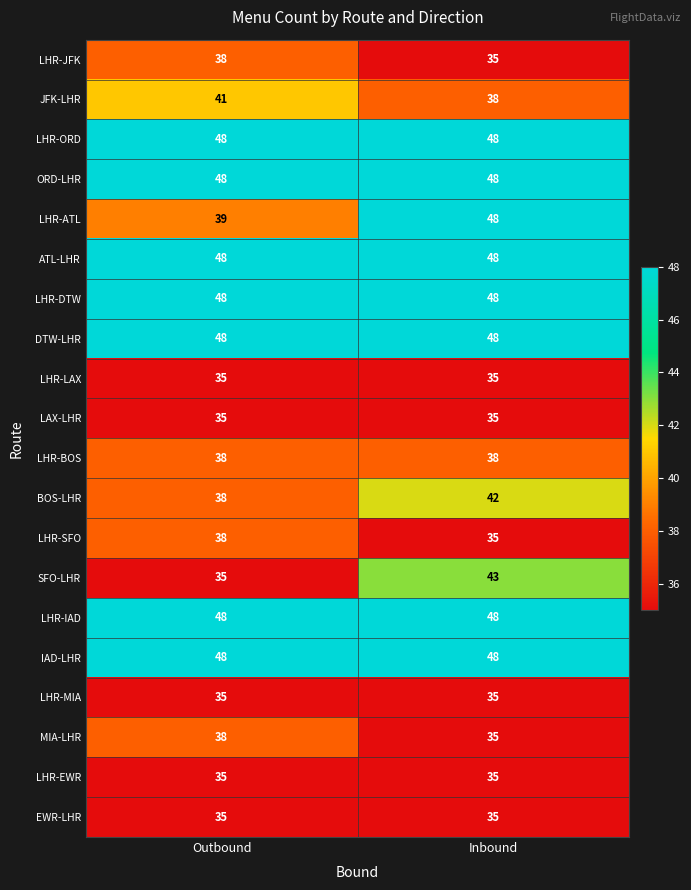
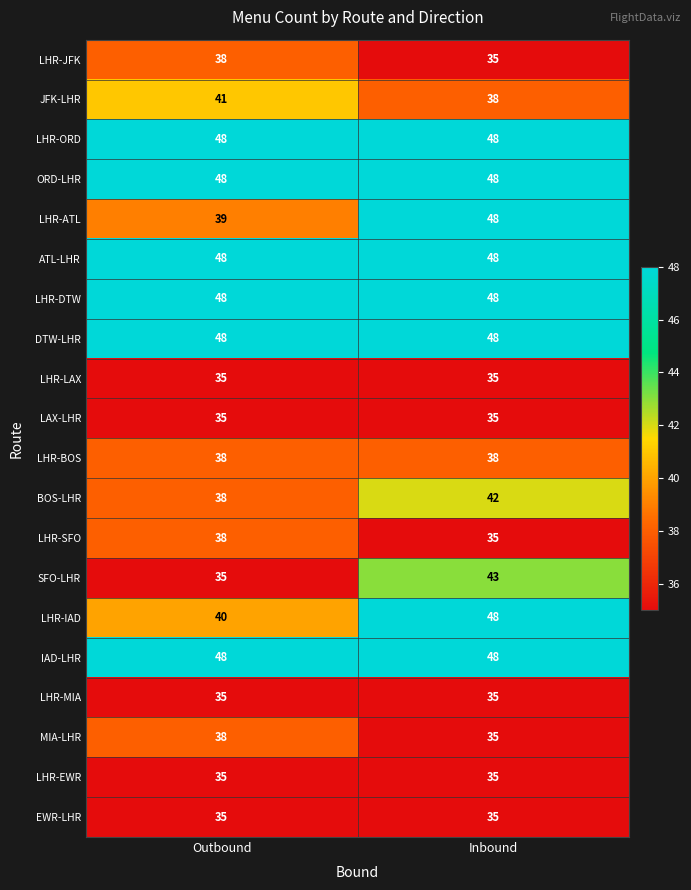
  {
    "LHR-JFK": {
      "Outbound": 38,
      "Inbound": 35
    },
    "JFK-LHR": {
      "Outbound": 41,
      "Inbound": 38
    },
    "LHR-ORD": {
      "Outbound": 48,
      "Inbound": 48
    },
    "ORD-LHR": {
      "Outbound": 48,
      "Inbound": 48
    },
    "LHR-ATL": {
      "Outbound": 39,
      "Inbound": 48
    },
    "ATL-LHR": {
      "Outbound": 48,
      "Inbound": 48
    },
    "LHR-DTW": {
      "Outbound": 48,
      "Inbound": 48
    },
    "DTW-LHR": {
      "Outbound": 48,
      "Inbound": 48
    },
    "LHR-LAX": {
      "Outbound": 35,
      "Inbound": 35
    },
    "LAX-LHR": {
      "Outbound": 35,
      "Inbound": 35
    },
    "LHR-BOS": {
      "Outbound": 38,
      "Inbound": 38
    },
    "BOS-LHR": {
      "Outbound": 38,
      "Inbound": 42
    },
    "LHR-SFO": {
      "Outbound": 38,
      "Inbound": 35
    },
    "SFO-LHR": {
      "Outbound": 35,
      "Inbound": 43
    },
    "LHR-IAD": {
-     "Outbound": 48,
+     "Outbound": 40,
      "Inbound": 48
    },
    "IAD-LHR": {
      "Outbound": 48,
      "Inbound": 48
    },
    "LHR-MIA": {
      "Outbound": 35,
      "Inbound": 35
    },
    "MIA-LHR": {
      "Outbound": 38,
      "Inbound": 35
    },
    "LHR-EWR": {
      "Outbound": 35,
      "Inbound": 35
    },
    "EWR-LHR": {
      "Outbound": 35,
      "Inbound": 35
    }
  }
